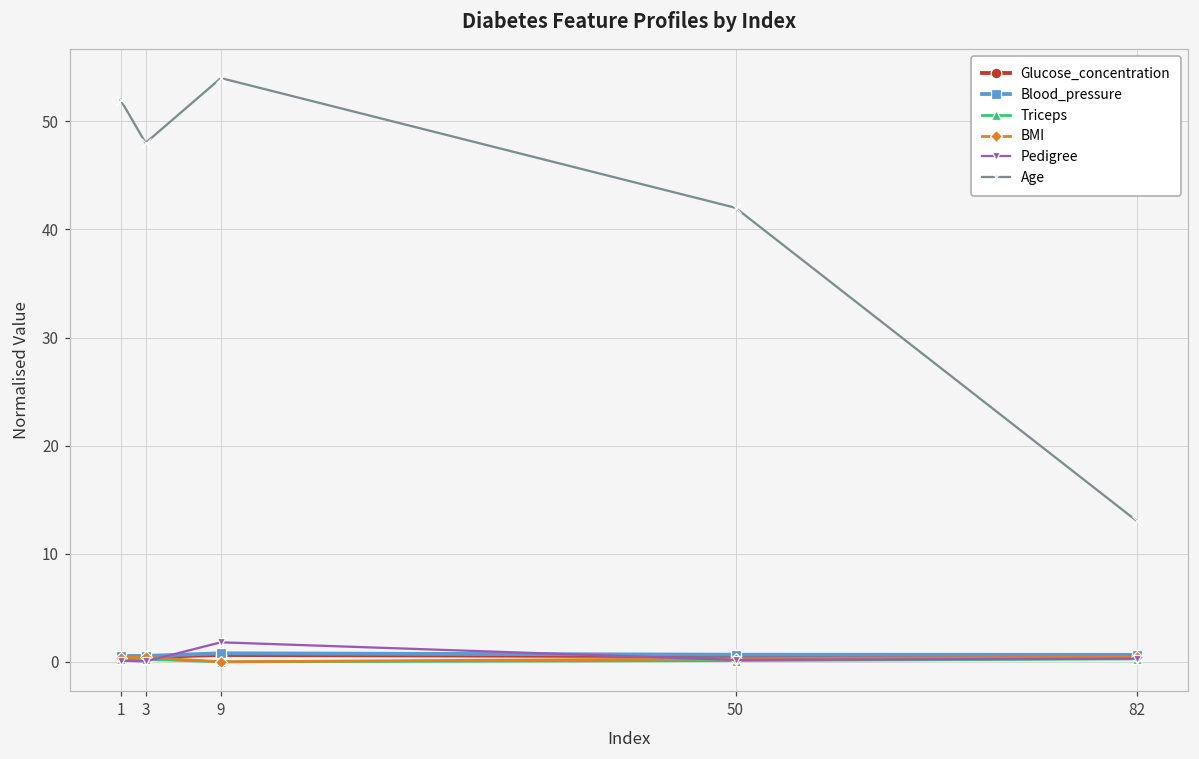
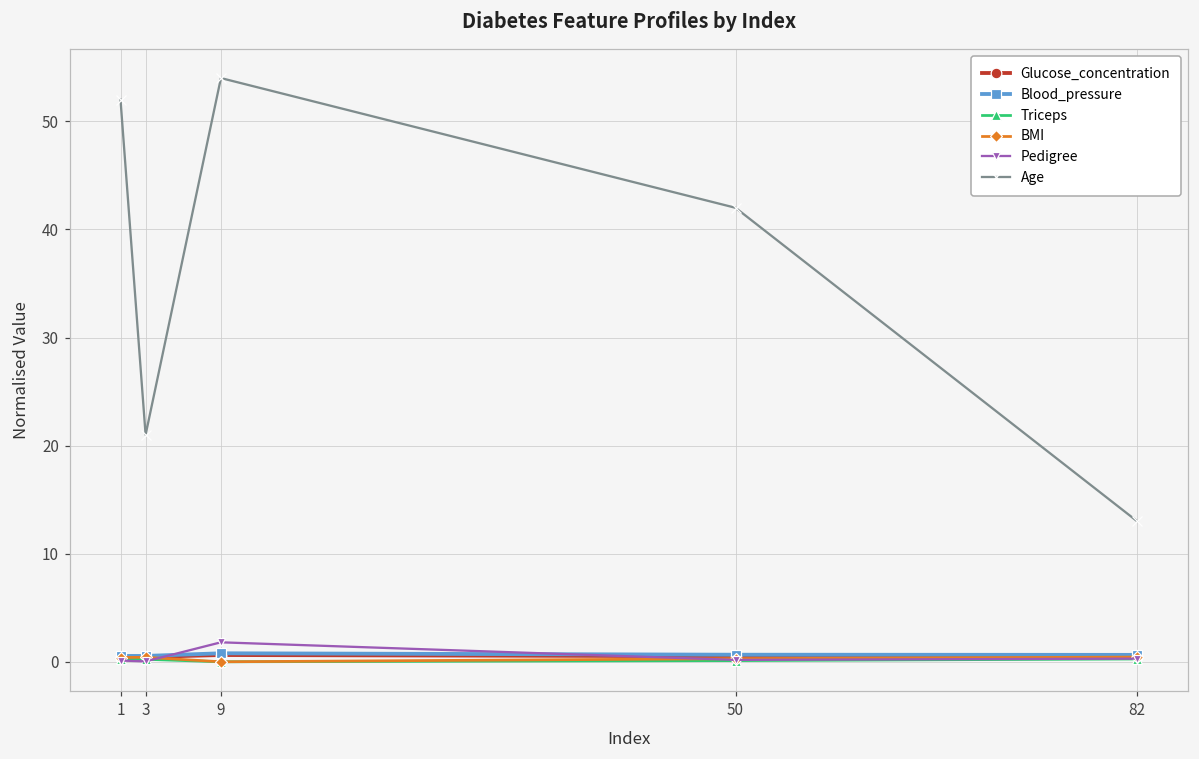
  {
    "Pedigree": {
      "9": 2
    },
    "Age": {
      "1": 52,
-     "3": 48,
+     "3": 21,
      "9": 54,
      "50": 42,
      "82": 13
    }
  }
